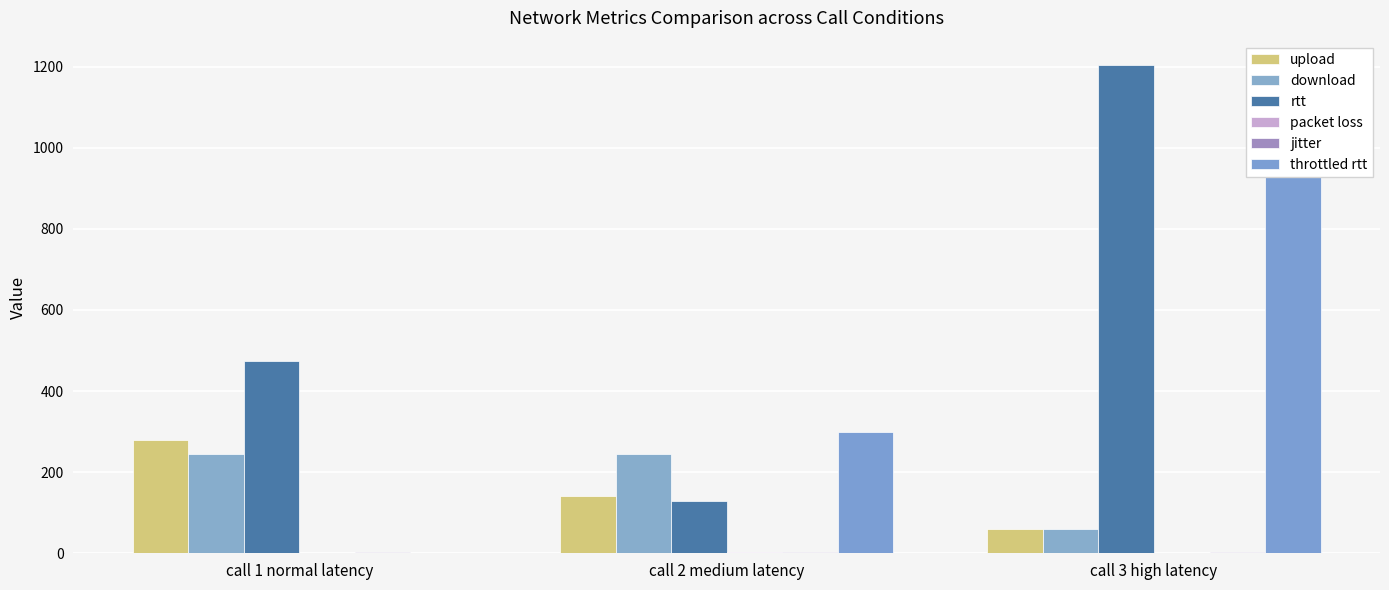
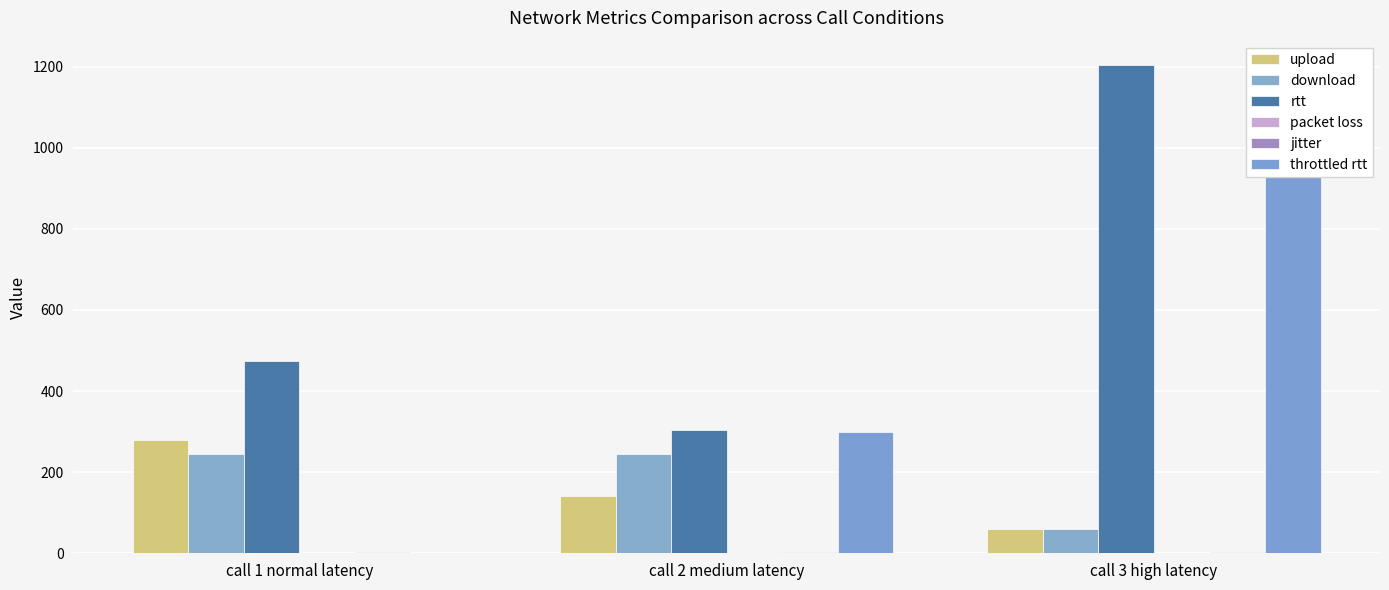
  {
    "upload": {
      "call 1 normal latency": 280,
      "call 2 medium latency": 140,
      "call 3 high latency": 60
    },
    "rtt": {
      "call 1 normal latency": 480,
-     "call 2 medium latency": 130,
+     "call 2 medium latency": 300,
      "call 3 high latency": 1200
    }
  }
